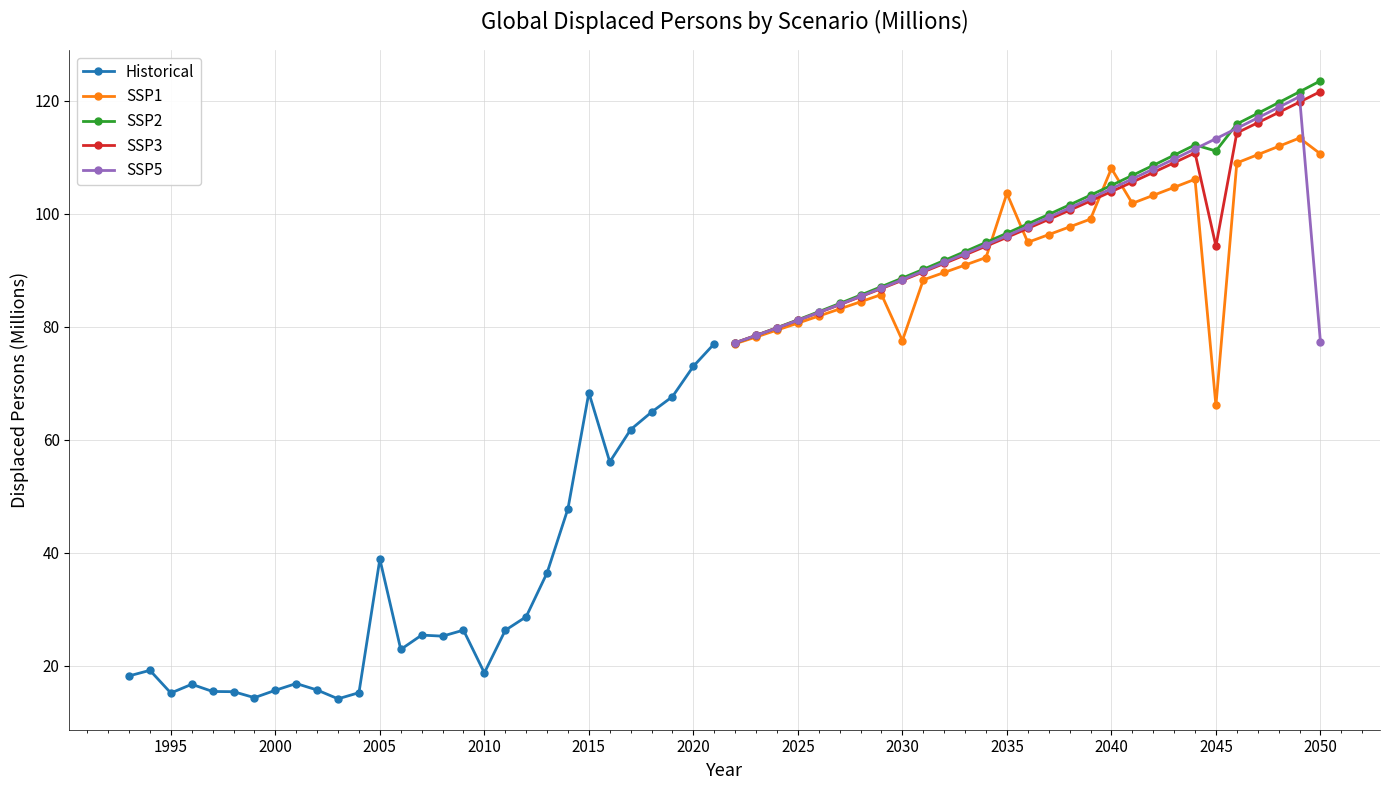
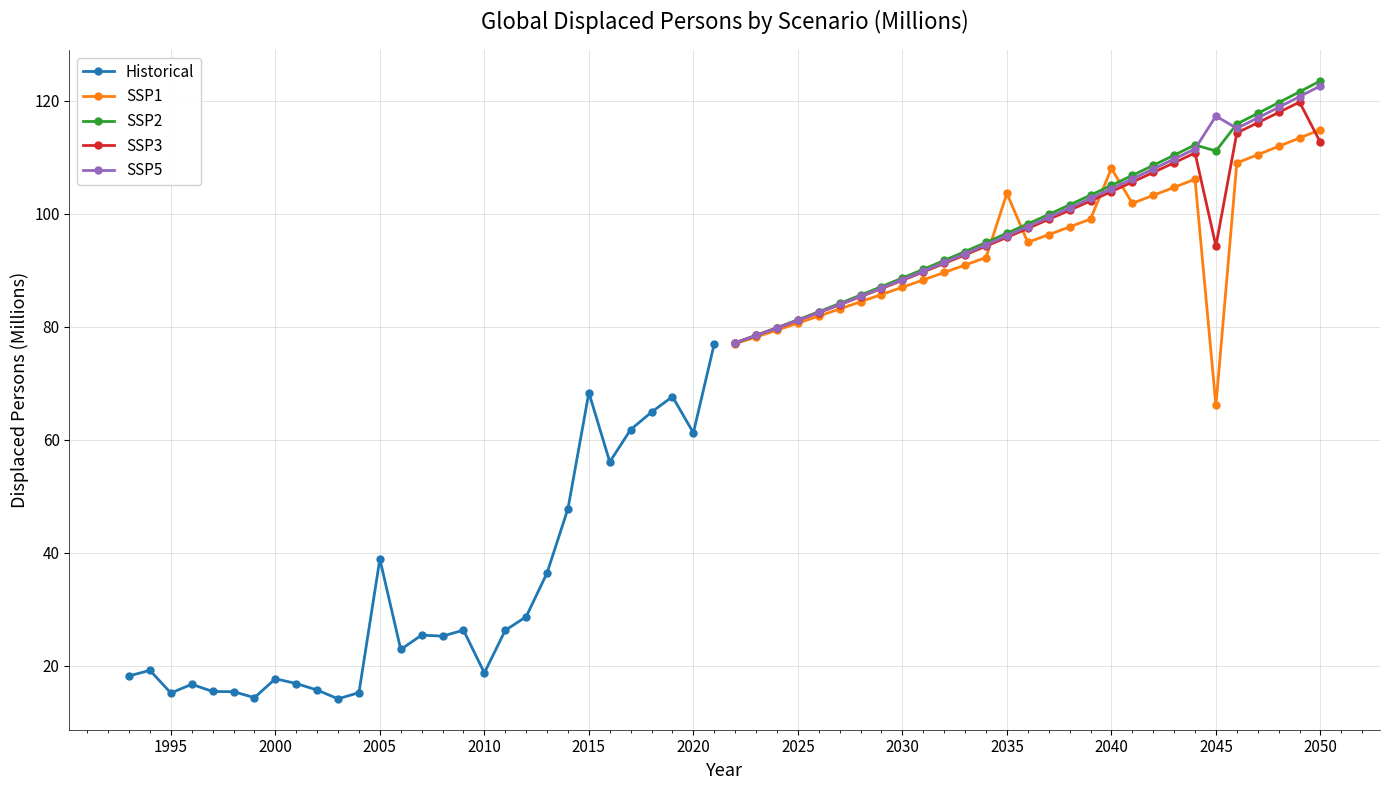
  {
    "Historical": {
      "1995": 15,
-     "2000": 16,
+     "2000": 18,
      "2005": 39,
      "2010": 19,
      "2015": 68,
-     "2020": 73
+     "2020": 61
    },
    "SSP1": {
      "2025": 81,
-     "2030": 78,
+     "2030": 87,
      "2035": 104,
      "2040": 108,
      "2045": 66,
-     "2050": 111
+     "2050": 115
    },
    "SSP2": {
      "2040": 105,
      "2045": 111,
      "2050": 124
    },
    "SSP3": {
      "2040": 104,
      "2045": 94,
-     "2050": 122
+     "2050": 113
    },
    "SSP5": {
      "2040": 104,
-     "2045": 113,
-     "2050": 77
+     "2045": 117,
+     "2050": 123
    }
  }
